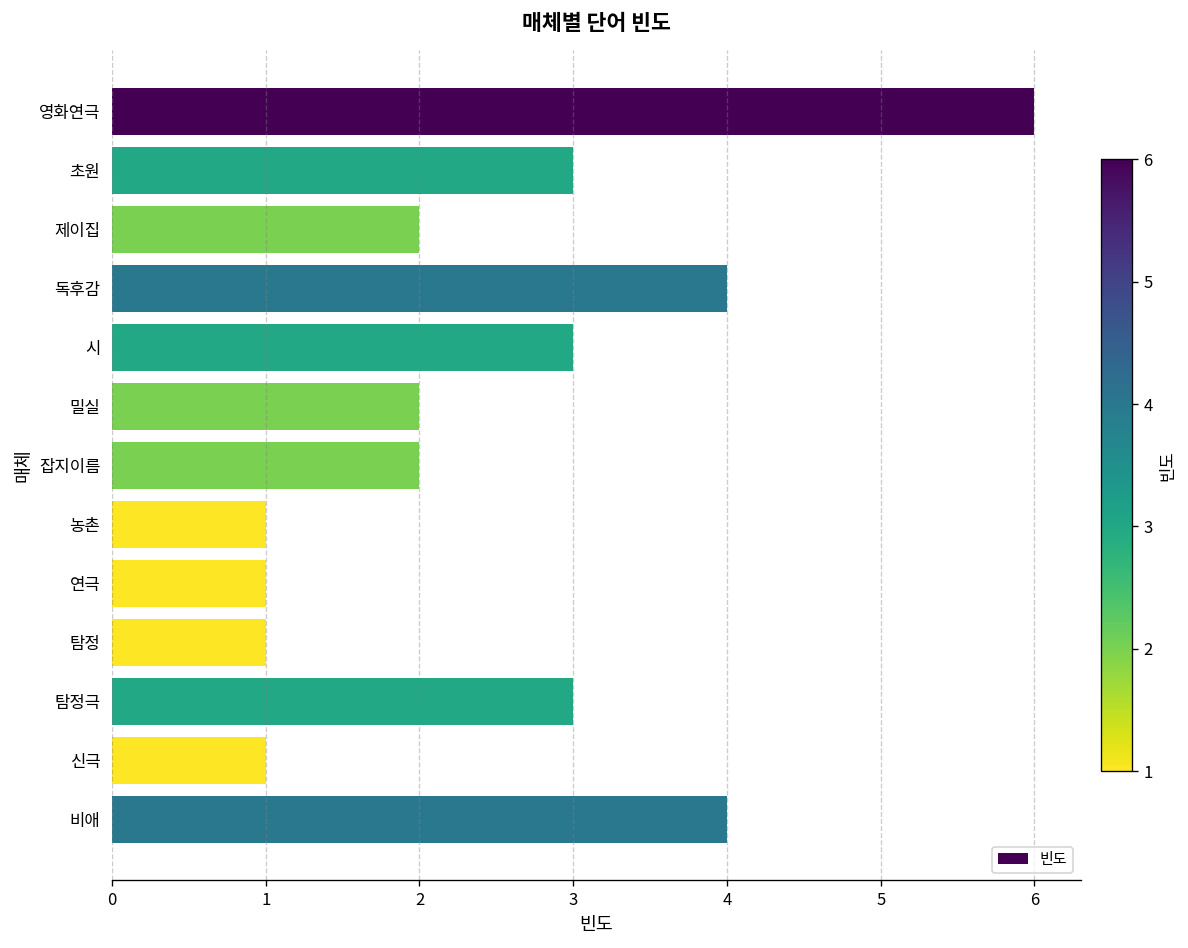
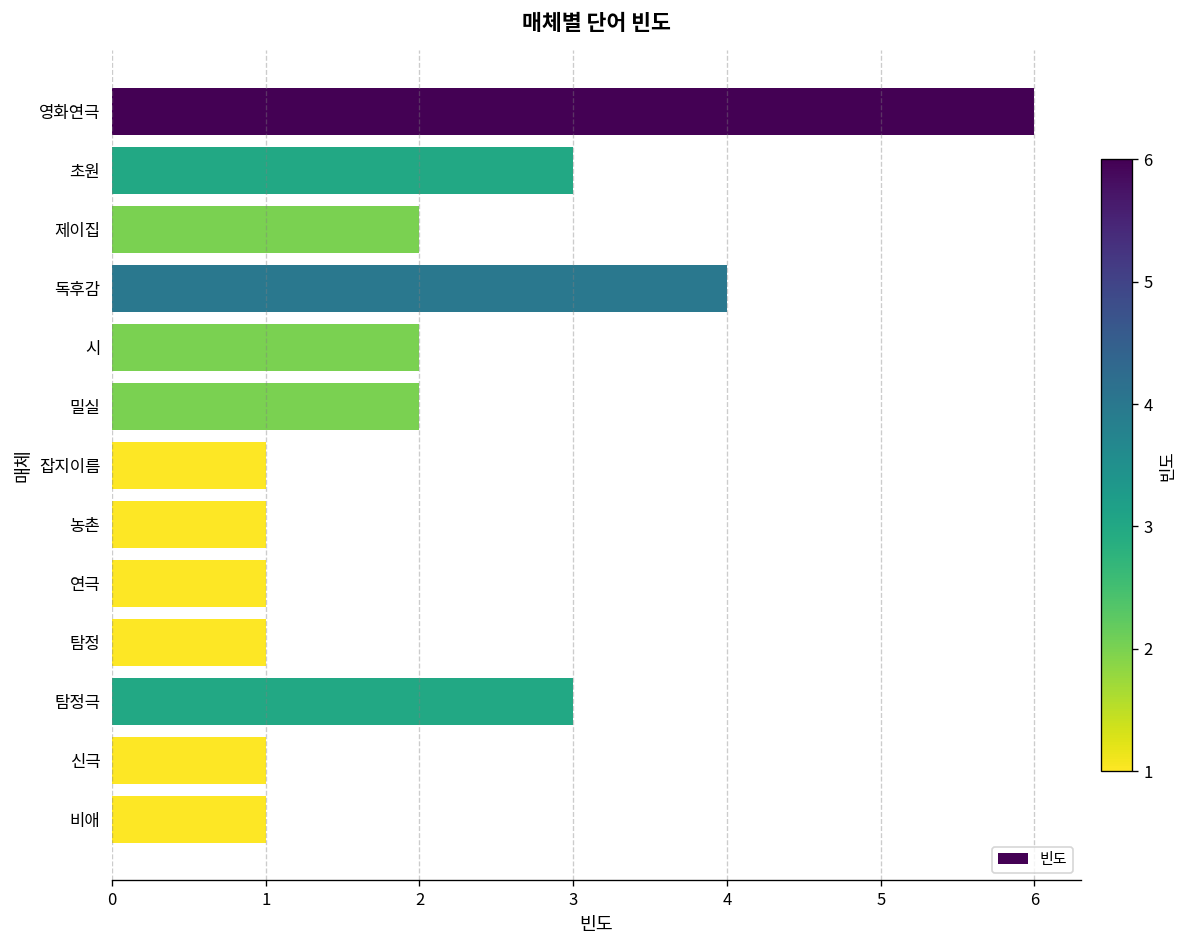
  {
    "영화연극": 6,
    "초원": 3,
    "제이집": 2,
    "독후감": 4,
-   "시": 3,
+   "시": 2,
    "밀실": 2,
-   "잡지이름": 2,
+   "잡지이름": 1,
    "농촌": 1,
    "연극": 1,
    "탐정": 1,
    "탐정극": 3,
    "신극": 1,
-   "비애": 4
+   "비애": 1
  }
